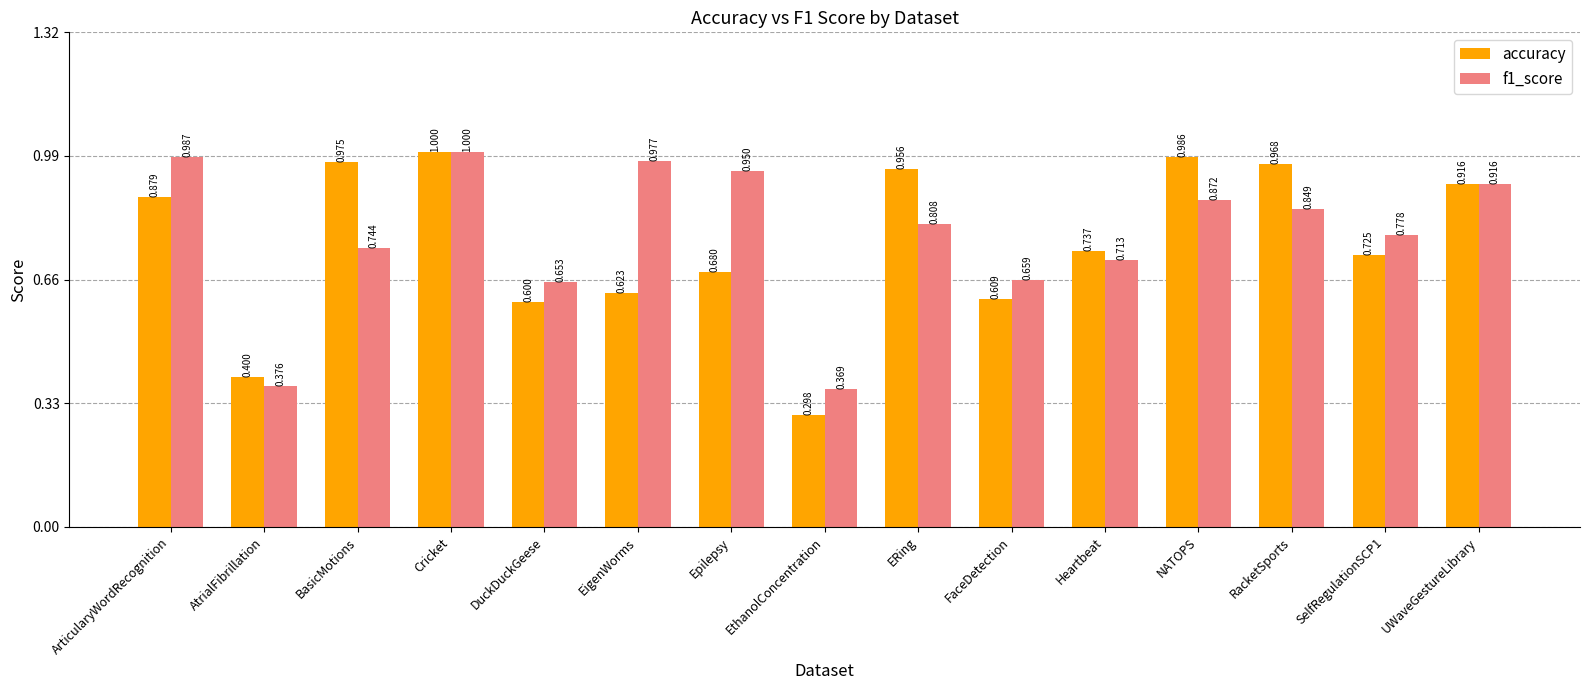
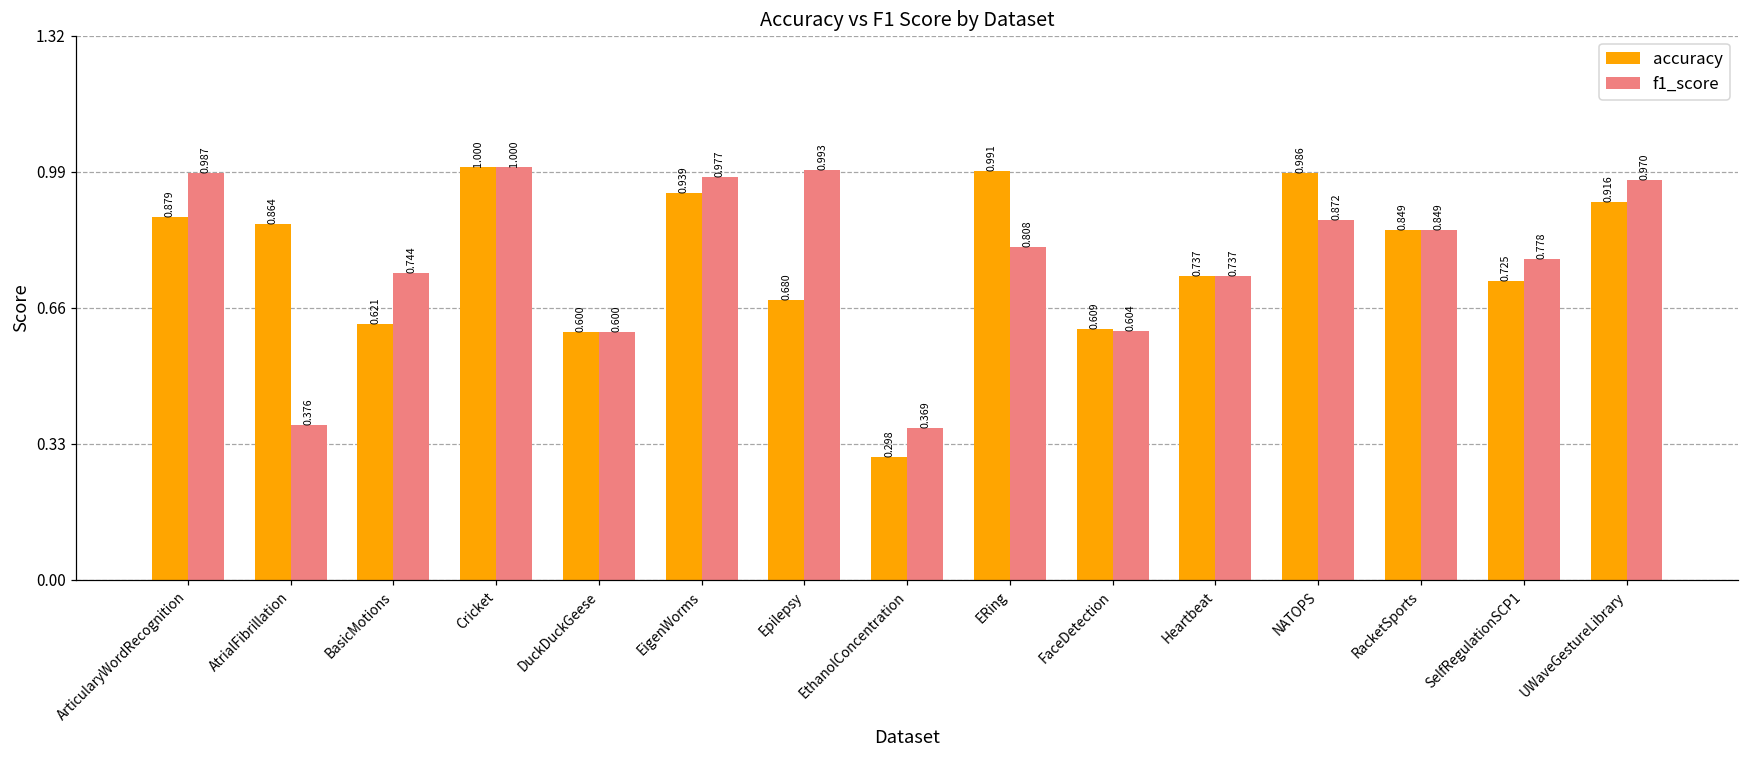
  {
    "accuracy": {
      "ArticularyWordRecognition": 0.879,
-     "AtrialFibrillation": 0.400,
-     "BasicMotions": 0.975,
+     "AtrialFibrillation": 0.864,
+     "BasicMotions": 0.621,
      "Cricket": 1.000,
      "DuckDuckGeese": 0.600,
-     "EigenWorms": 0.623,
+     "EigenWorms": 0.939,
      "Epilepsy": 0.680,
      "EthanolConcentration": 0.298,
-     "ERing": 0.956,
+     "ERing": 0.991,
      "FaceDetection": 0.609,
      "Heartbeat": 0.737,
      "NATOPS": 0.986,
-     "RacketSports": 0.968,
+     "RacketSports": 0.849,
      "SelfRegulationSCP1": 0.725,
      "UWaveGestureLibrary": 0.916
    },
    "f1_score": {
      "ArticularyWordRecognition": 0.987,
      "AtrialFibrillation": 0.376,
      "BasicMotions": 0.744,
      "Cricket": 1.000,
-     "DuckDuckGeese": 0.653,
+     "DuckDuckGeese": 0.600,
      "EigenWorms": 0.977,
-     "Epilepsy": 0.950,
+     "Epilepsy": 0.993,
      "EthanolConcentration": 0.369,
      "ERing": 0.808,
-     "FaceDetection": 0.659,
-     "Heartbeat": 0.713,
+     "FaceDetection": 0.604,
+     "Heartbeat": 0.737,
      "NATOPS": 0.872,
      "RacketSports": 0.849,
      "SelfRegulationSCP1": 0.778,
-     "UWaveGestureLibrary": 0.916
+     "UWaveGestureLibrary": 0.970
    }
  }
